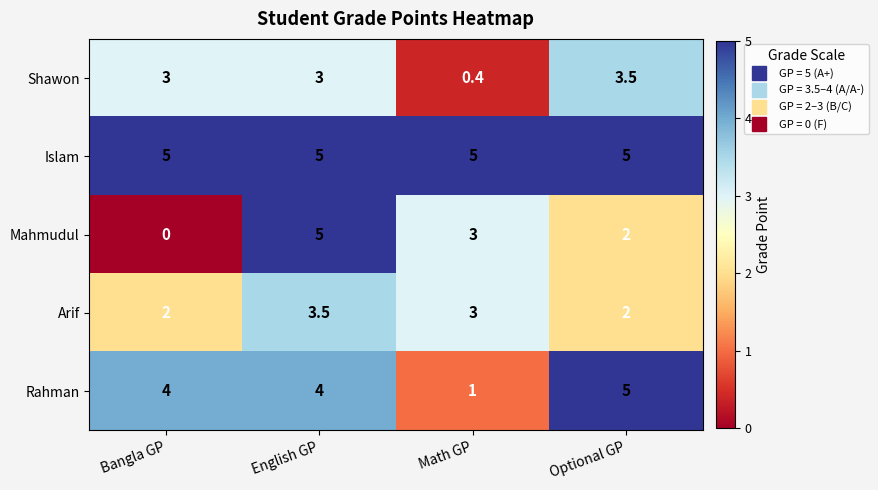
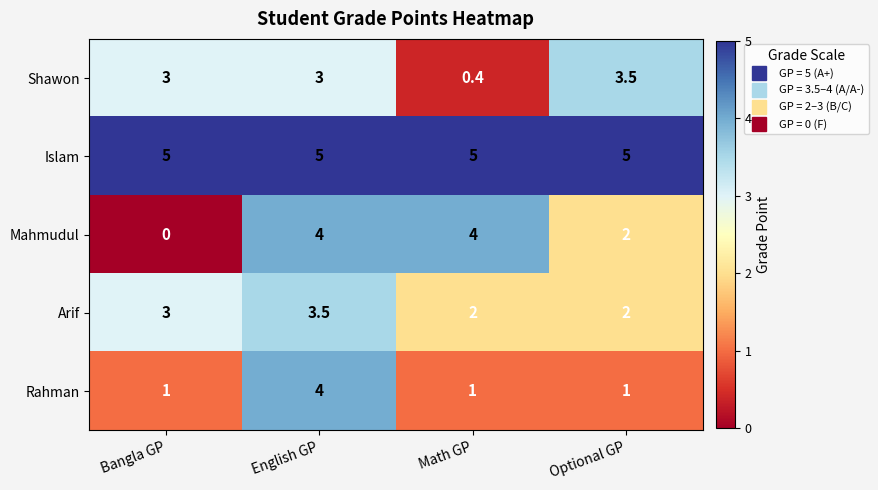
  {
    "Shawon": {
      "Bangla GP": 3,
      "English GP": 3,
      "Math GP": 0.4,
      "Optional GP": 3.5
    },
    "Islam": {
      "Bangla GP": 5,
      "English GP": 5,
      "Math GP": 5,
      "Optional GP": 5
    },
    "Mahmudul": {
      "Bangla GP": 0,
-     "English GP": 5,
-     "Math GP": 3,
+     "English GP": 4,
+     "Math GP": 4,
      "Optional GP": 2
    },
    "Arif": {
-     "Bangla GP": 2,
+     "Bangla GP": 3,
      "English GP": 3.5,
-     "Math GP": 3,
+     "Math GP": 2,
      "Optional GP": 2
    },
    "Rahman": {
-     "Bangla GP": 4,
+     "Bangla GP": 1,
      "English GP": 4,
      "Math GP": 1,
-     "Optional GP": 5
+     "Optional GP": 1
    }
  }
